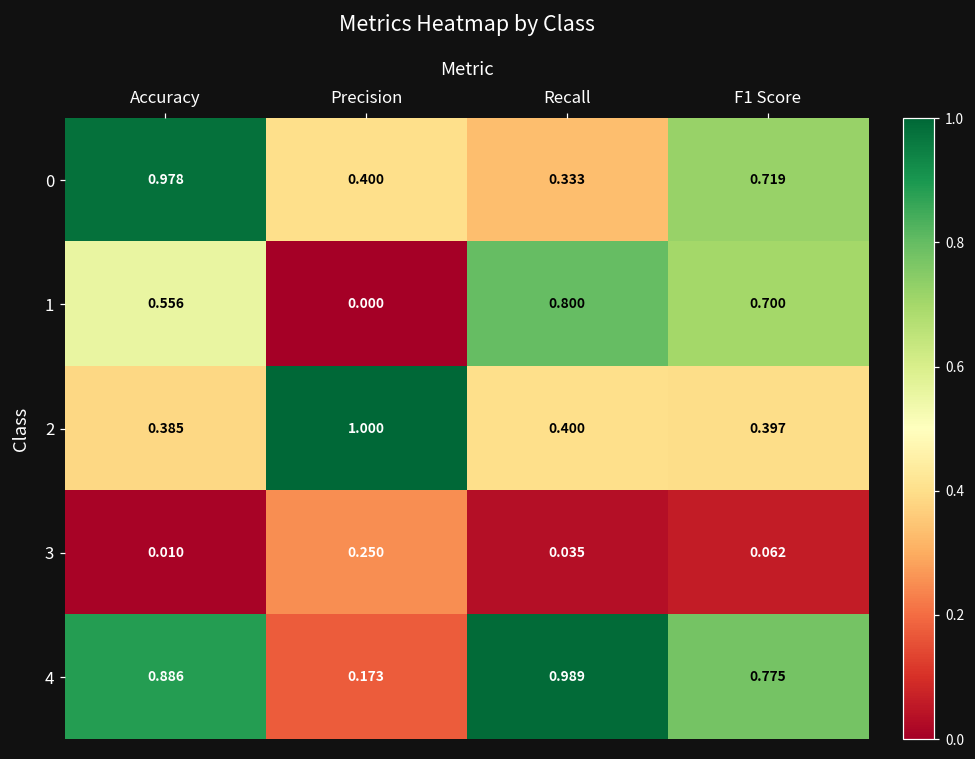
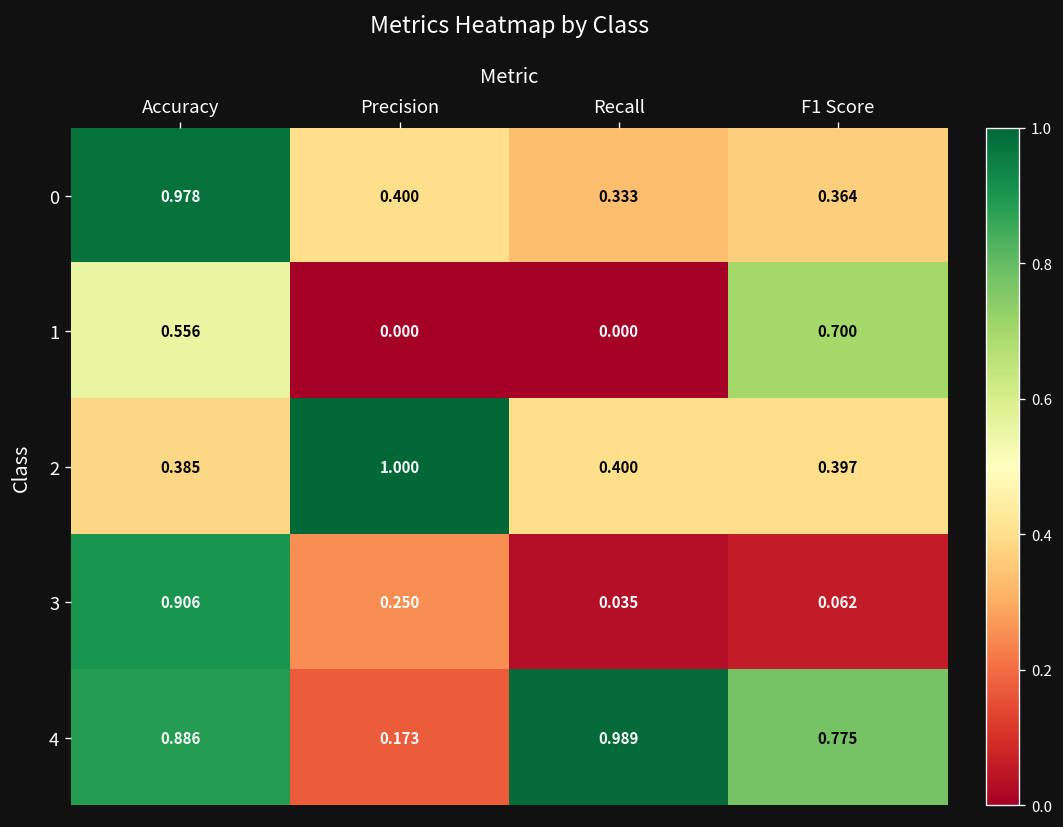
  {
    "0": {
      "Accuracy": 0.978,
      "Precision": 0.400,
      "Recall": 0.333,
-     "F1 Score": 0.719
+     "F1 Score": 0.364
    },
    "1": {
      "Accuracy": 0.556,
      "Precision": 0.000,
-     "Recall": 0.800,
+     "Recall": 0.000,
      "F1 Score": 0.700
    },
    "2": {
      "Accuracy": 0.385,
      "Precision": 1.000,
      "Recall": 0.400,
      "F1 Score": 0.397
    },
    "3": {
-     "Accuracy": 0.010,
+     "Accuracy": 0.906,
      "Precision": 0.250,
      "Recall": 0.035,
      "F1 Score": 0.062
    },
    "4": {
      "Accuracy": 0.886,
      "Precision": 0.173,
      "Recall": 0.989,
      "F1 Score": 0.775
    }
  }
